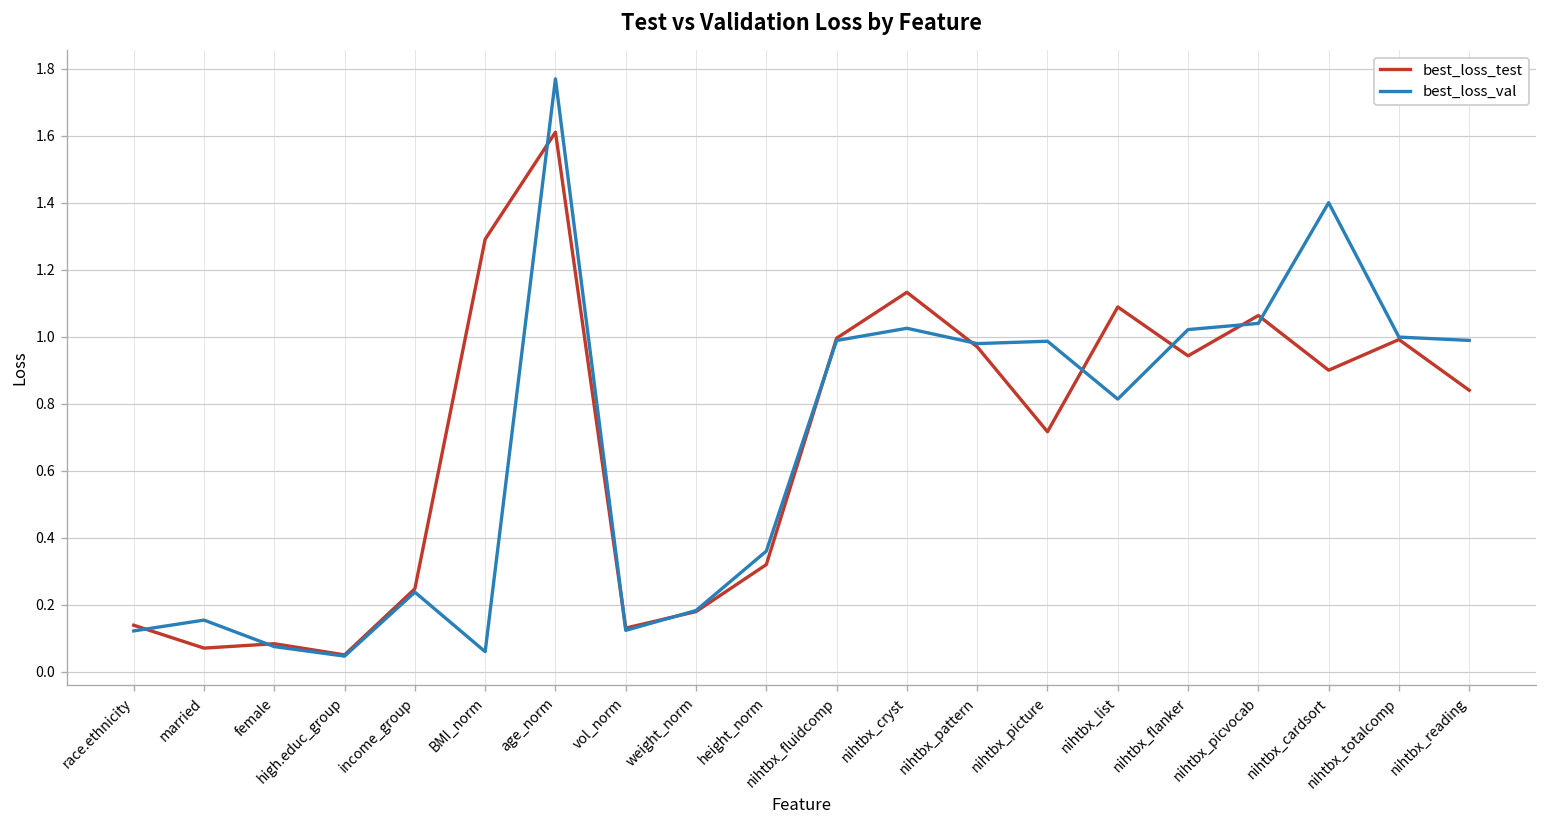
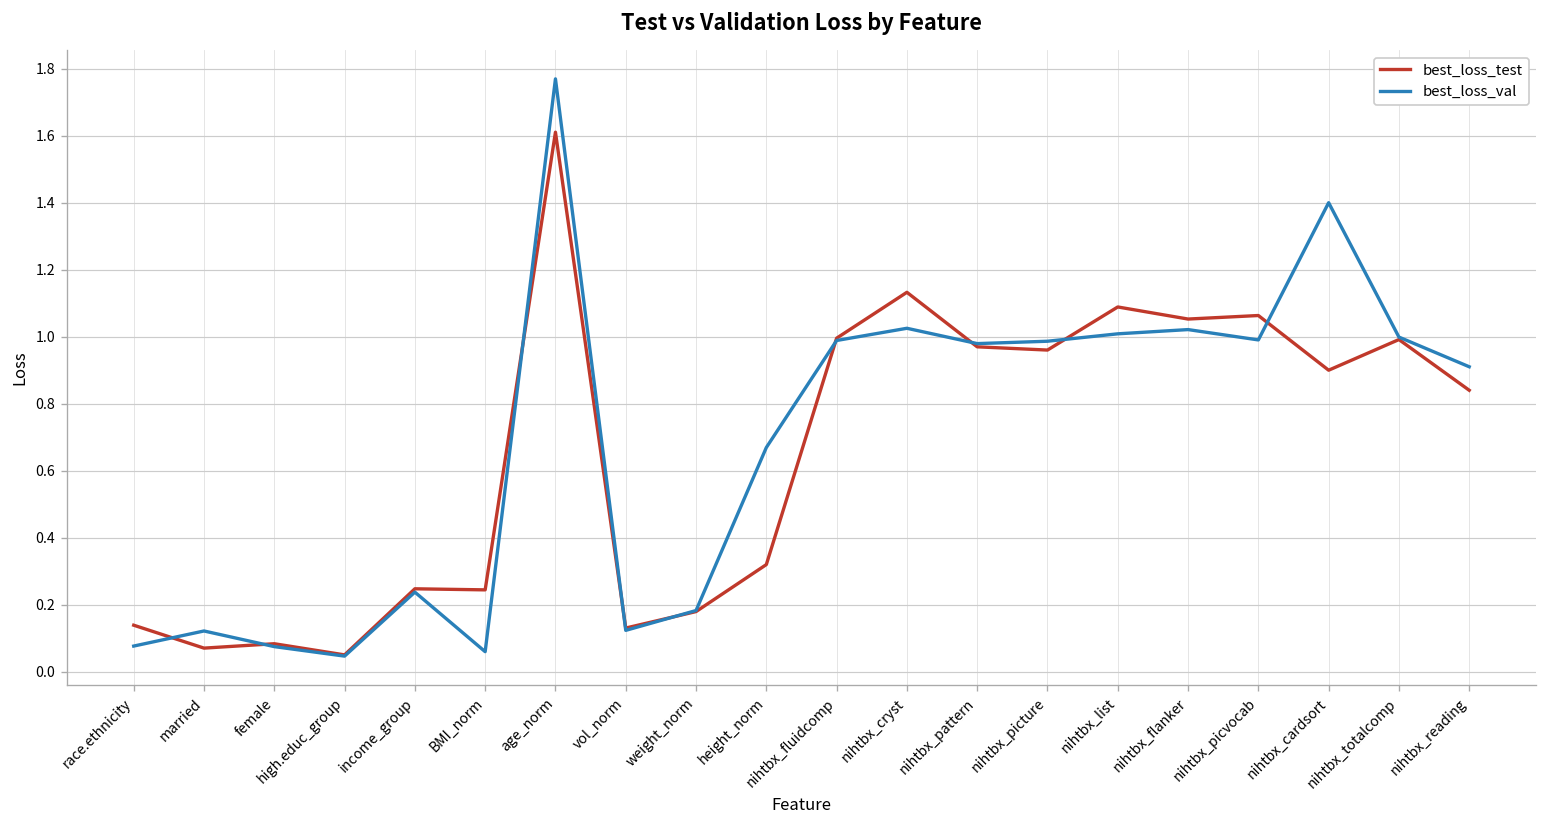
  {
    "best_loss_test": {
      "race.ethnicity": 0.14,
      "married": 0.07,
      "income_group": 0.25,
-     "BMI_norm": 1.29,
+     "BMI_norm": 0.24,
      "age_norm": 1.61,
      "height_norm": 0.32,
      "nihtbx_cryst": 1.13,
      "nihtbx_pattern": 0.97,
-     "nihtbx_picture": 0.72,
+     "nihtbx_picture": 0.96,
      "nihtbx_list": 1.09,
-     "nihtbx_flanker": 0.94,
+     "nihtbx_flanker": 1.05,
      "nihtbx_picvocab": 1.06,
      "nihtbx_cardsort": 0.90,
      "nihtbx_reading": 0.84
    },
    "best_loss_val": {
-     "race.ethnicity": 0.12,
-     "married": 0.15,
+     "race.ethnicity": 0.08,
+     "married": 0.12,
      "income_group": 0.24,
      "BMI_norm": 0.06,
      "age_norm": 1.77,
-     "height_norm": 0.36,
+     "height_norm": 0.67,
      "nihtbx_cryst": 1.03,
      "nihtbx_pattern": 0.98,
      "nihtbx_picture": 0.99,
-     "nihtbx_list": 0.81,
+     "nihtbx_list": 1.01,
      "nihtbx_flanker": 1.02,
-     "nihtbx_picvocab": 1.04,
+     "nihtbx_picvocab": 0.99,
      "nihtbx_cardsort": 1.40,
-     "nihtbx_reading": 0.99
+     "nihtbx_reading": 0.91
    }
  }
